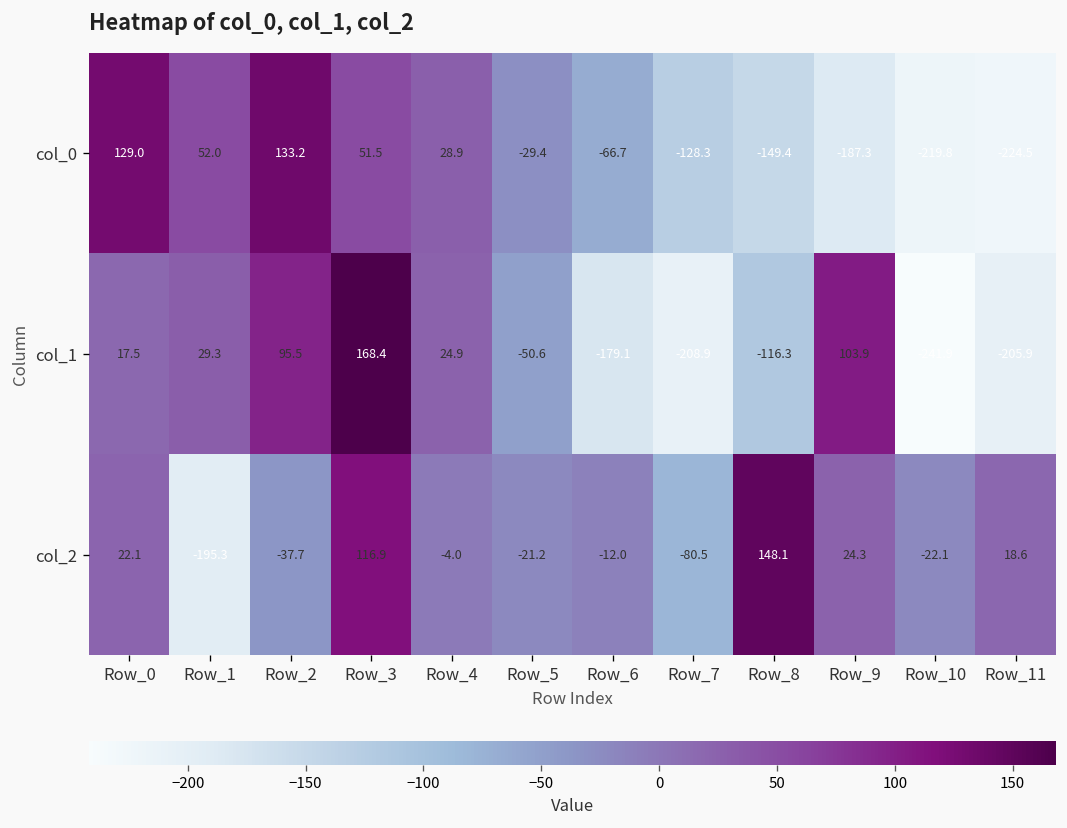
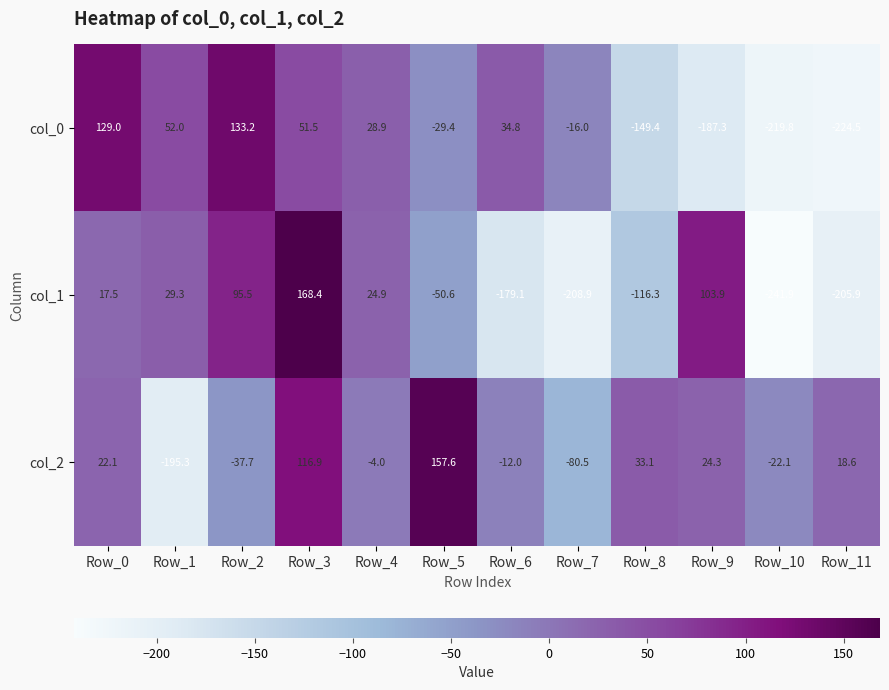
  {
    "col_0": {
      "Row_0": 129.0,
      "Row_1": 52.0,
      "Row_2": 133.2,
      "Row_3": 51.5,
      "Row_4": 28.9,
      "Row_5": -29.4,
-     "Row_6": -66.7,
-     "Row_7": -128.3,
+     "Row_6": 34.8,
+     "Row_7": -16.0,
      "Row_8": -149.4
    },
    "col_1": {
      "Row_0": 17.5,
      "Row_1": 29.3,
      "Row_2": 95.5,
      "Row_3": 168.4,
      "Row_4": 24.9,
      "Row_5": -50.6,
      "Row_8": -116.3,
      "Row_9": 103.9
    },
    "col_2": {
      "Row_0": 22.1,
      "Row_2": -37.7,
      "Row_3": 116.9,
      "Row_4": -4.0,
-     "Row_5": -21.2,
+     "Row_5": 157.6,
      "Row_6": -12.0,
      "Row_7": -80.5,
-     "Row_8": 148.1,
+     "Row_8": 33.1,
      "Row_9": 24.3,
      "Row_10": -22.1,
      "Row_11": 18.6
    }
  }
